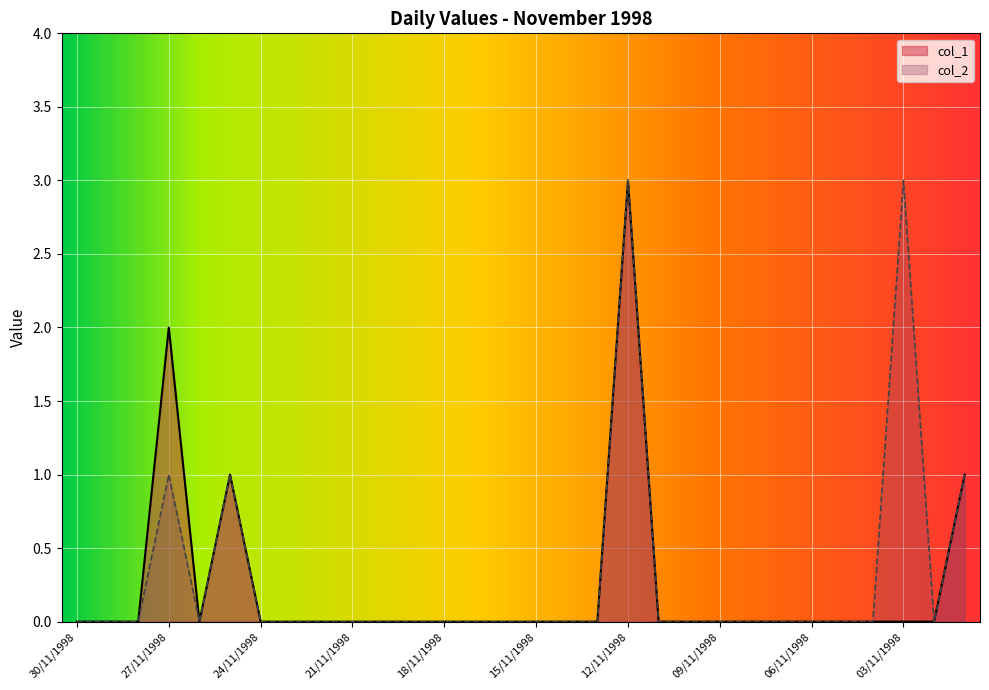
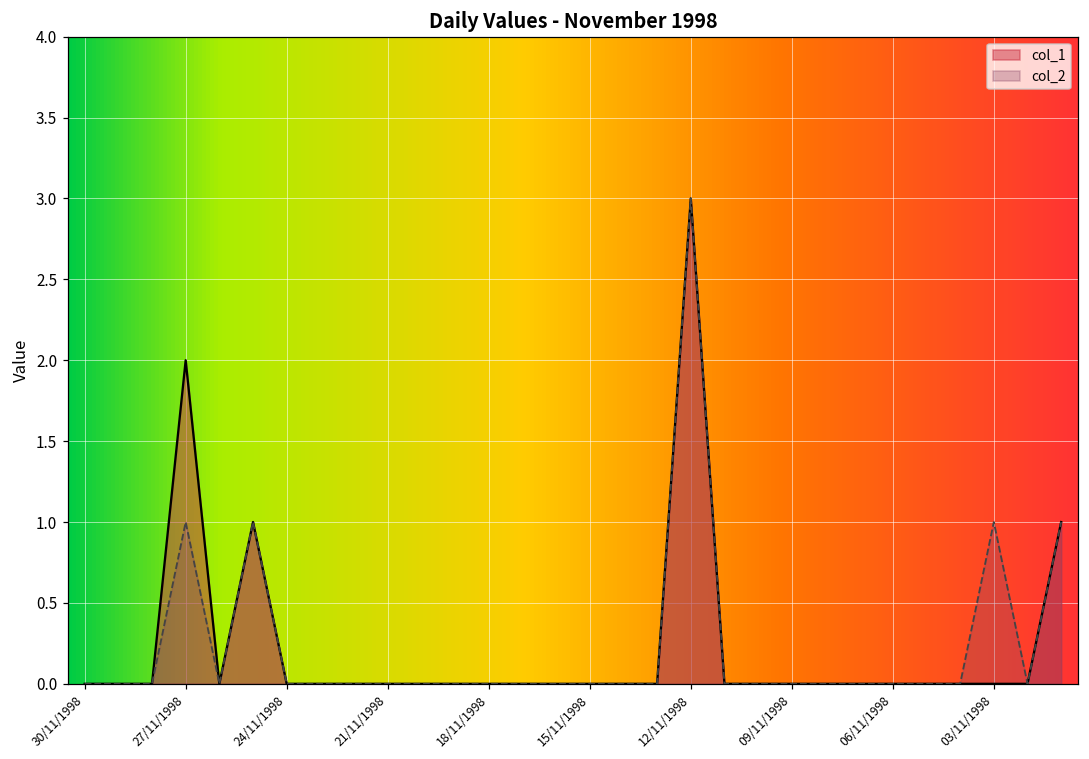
  {
    "col_1": {
      "27/11/1998": 2,
      "03/11/1998": 0
    },
    "col_2": {
      "27/11/1998": 1,
-     "03/11/1998": 3
+     "03/11/1998": 1
    }
  }
